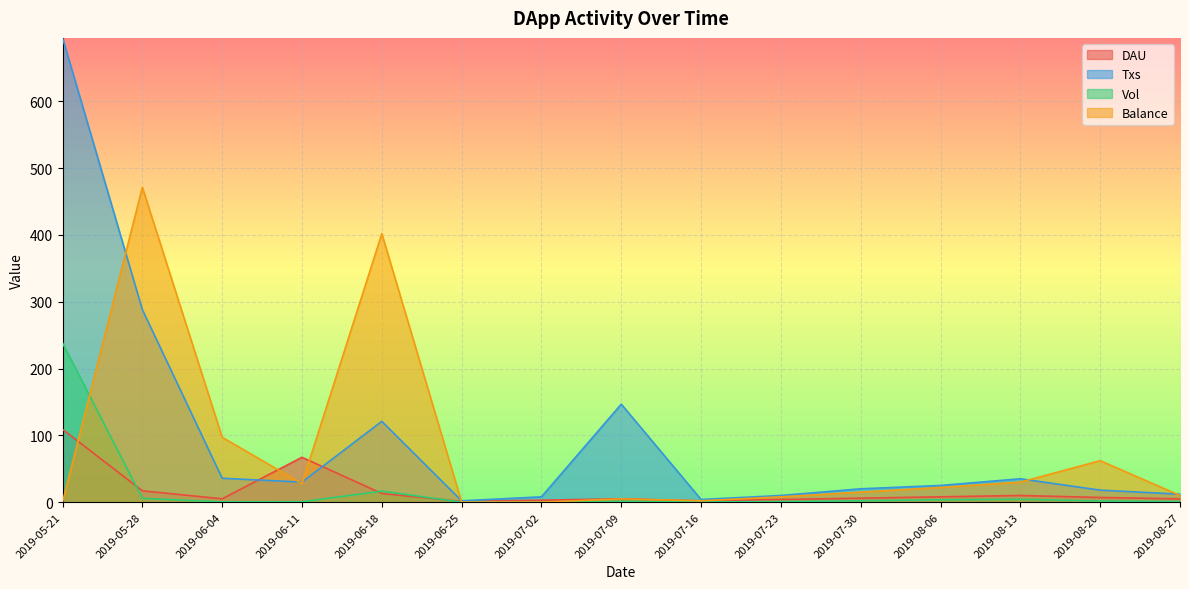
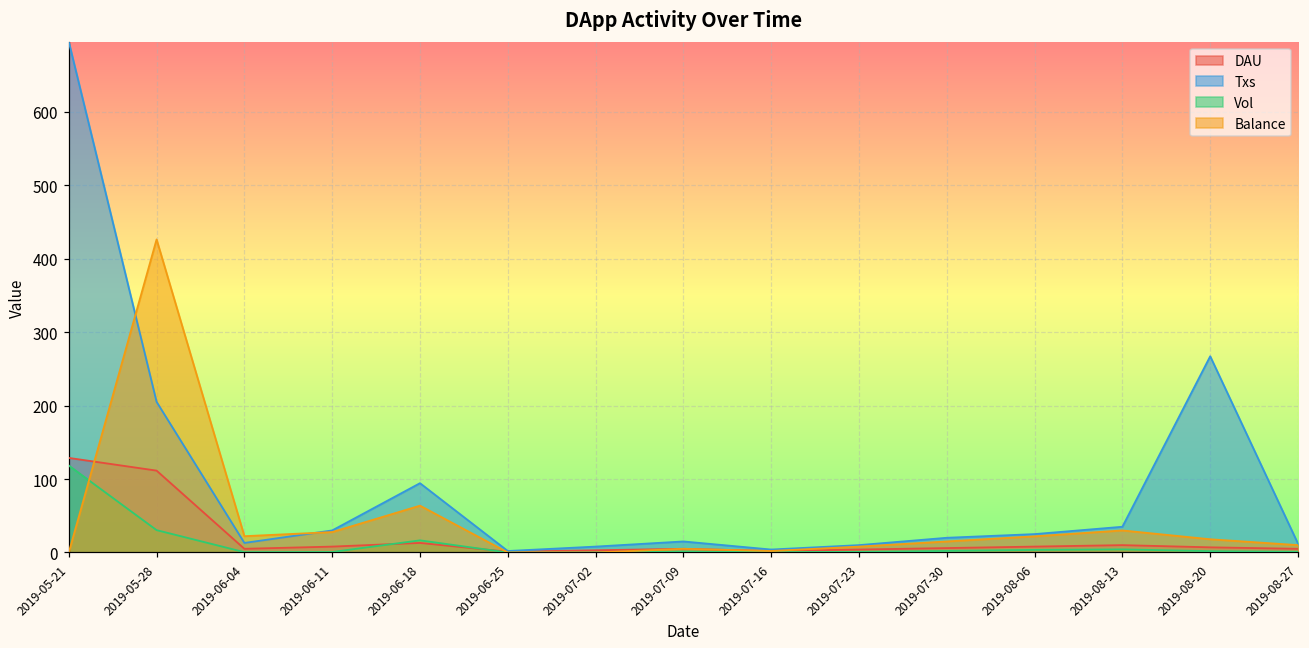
  {
    "DAU": {
-     "2019-05-21": 110,
-     "2019-05-28": 20,
+     "2019-05-21": 130,
+     "2019-05-28": 110,
      "2019-06-04": 10,
-     "2019-06-11": 70,
+     "2019-06-11": 10,
      "2019-07-30": 10,
      "2019-08-06": 10,
      "2019-08-13": 10,
      "2019-08-20": 10,
      "2019-08-27": 10
    },
    "Txs": {
      "2019-05-21": 700,
-     "2019-05-28": 290,
-     "2019-06-04": 40,
-     "2019-06-18": 120,
+     "2019-05-28": 210,
+     "2019-06-04": 10,
+     "2019-06-18": 90,
      "2019-07-02": 10,
-     "2019-07-09": 150,
+     "2019-07-09": 20,
      "2019-07-30": 20,
      "2019-08-13": 40,
-     "2019-08-20": 20
+     "2019-08-20": 270
    },
    "Vol": {
-     "2019-05-21": 240,
-     "2019-05-28": 10,
+     "2019-05-21": 120,
+     "2019-05-28": 30,
      "2019-06-04": 0,
      "2019-06-11": 0,
      "2019-07-09": 0,
      "2019-07-30": 0,
      "2019-08-06": 0,
      "2019-08-13": 0,
      "2019-08-20": 0,
      "2019-08-27": 0
    },
    "Balance": {
      "2019-05-21": 0,
-     "2019-05-28": 470,
-     "2019-06-04": 100,
-     "2019-06-18": 400,
+     "2019-05-28": 430,
+     "2019-06-04": 20,
+     "2019-06-18": 60,
      "2019-07-30": 20,
      "2019-08-13": 30,
-     "2019-08-20": 60
+     "2019-08-20": 20
    }
  }
